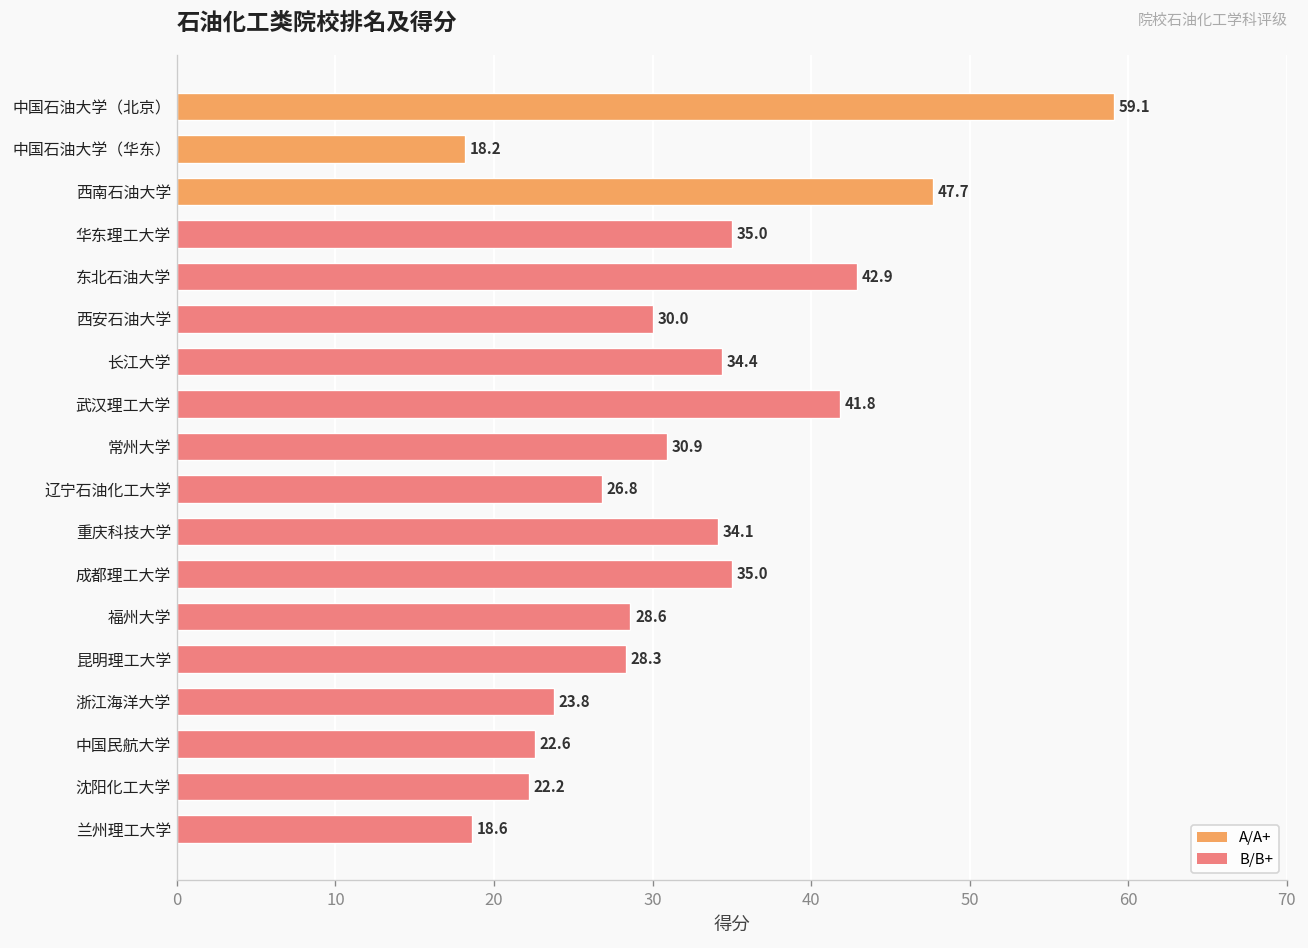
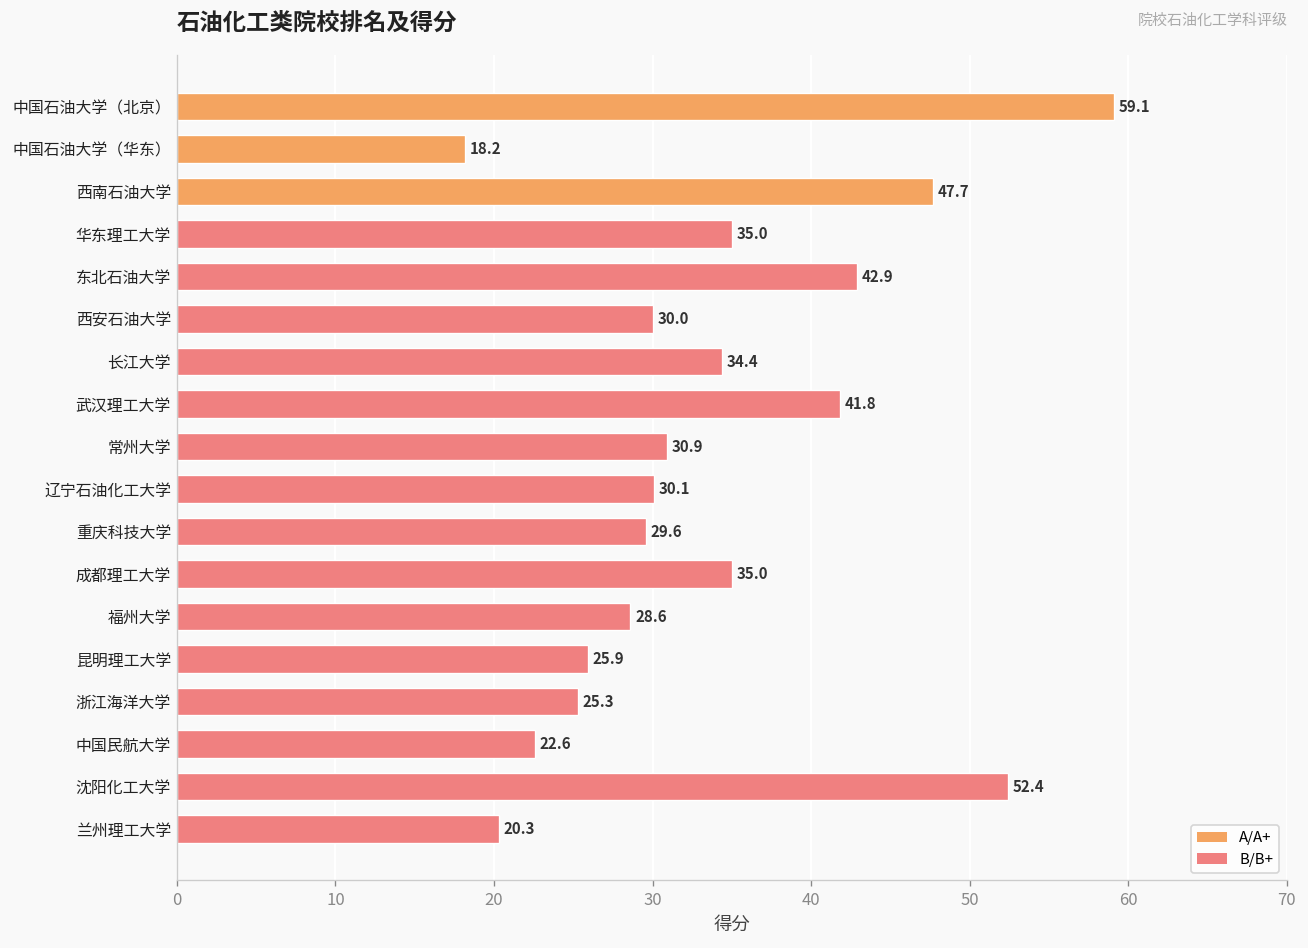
  {
    "中国石油大学（北京）": 59.1,
    "中国石油大学（华东）": 18.2,
    "西南石油大学": 47.7,
    "华东理工大学": 35.0,
    "东北石油大学": 42.9,
    "西安石油大学": 30.0,
    "长江大学": 34.4,
    "武汉理工大学": 41.8,
    "常州大学": 30.9,
-   "辽宁石油化工大学": 26.8,
-   "重庆科技大学": 34.1,
+   "辽宁石油化工大学": 30.1,
+   "重庆科技大学": 29.6,
    "成都理工大学": 35.0,
    "福州大学": 28.6,
-   "昆明理工大学": 28.3,
-   "浙江海洋大学": 23.8,
+   "昆明理工大学": 25.9,
+   "浙江海洋大学": 25.3,
    "中国民航大学": 22.6,
-   "沈阳化工大学": 22.2,
-   "兰州理工大学": 18.6
+   "沈阳化工大学": 52.4,
+   "兰州理工大学": 20.3
  }
